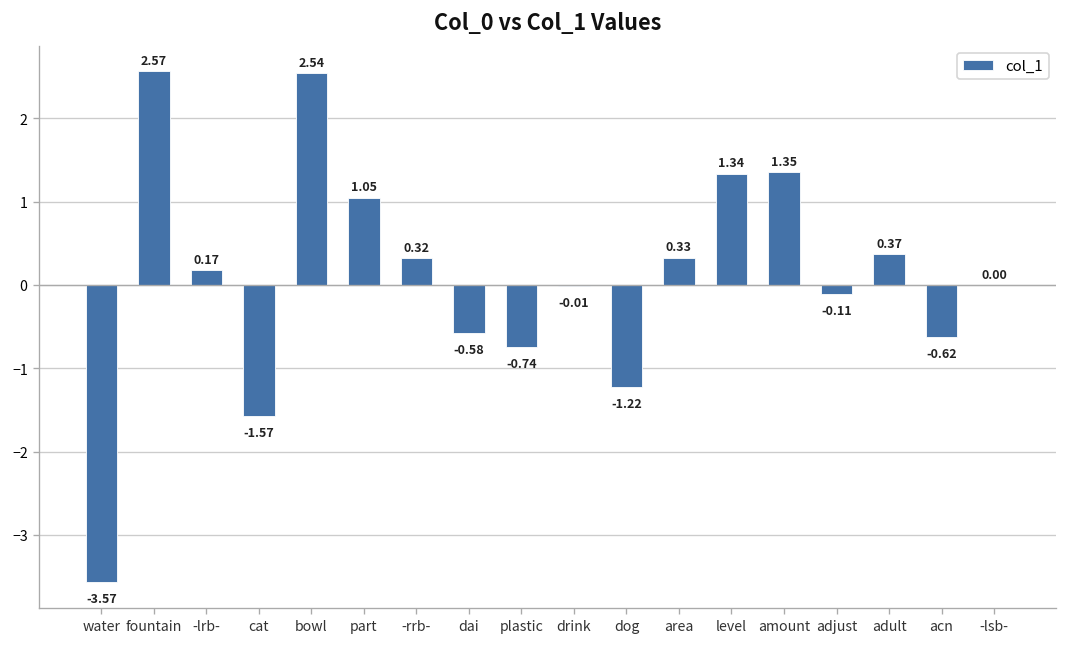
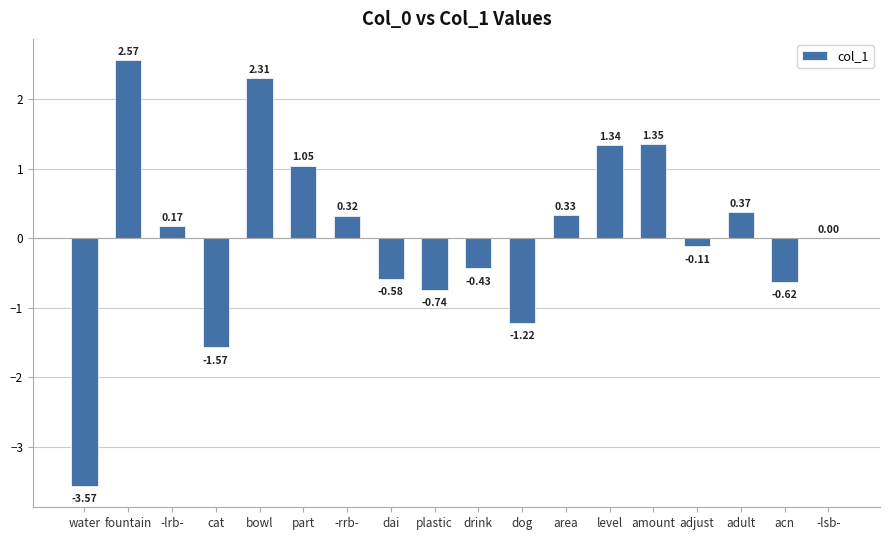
  {
    "water": -3.57,
    "fountain": 2.57,
    "-lrb-": 0.17,
    "cat": -1.57,
-   "bowl": 2.54,
+   "bowl": 2.31,
    "part": 1.05,
    "-rrb-": 0.32,
    "dai": -0.58,
    "plastic": -0.74,
-   "drink": -0.01,
+   "drink": -0.43,
    "dog": -1.22,
    "area": 0.33,
    "level": 1.34,
    "amount": 1.35,
    "adjust": -0.11,
    "adult": 0.37,
    "acn": -0.62,
    "-lsb-": 0.00
  }
